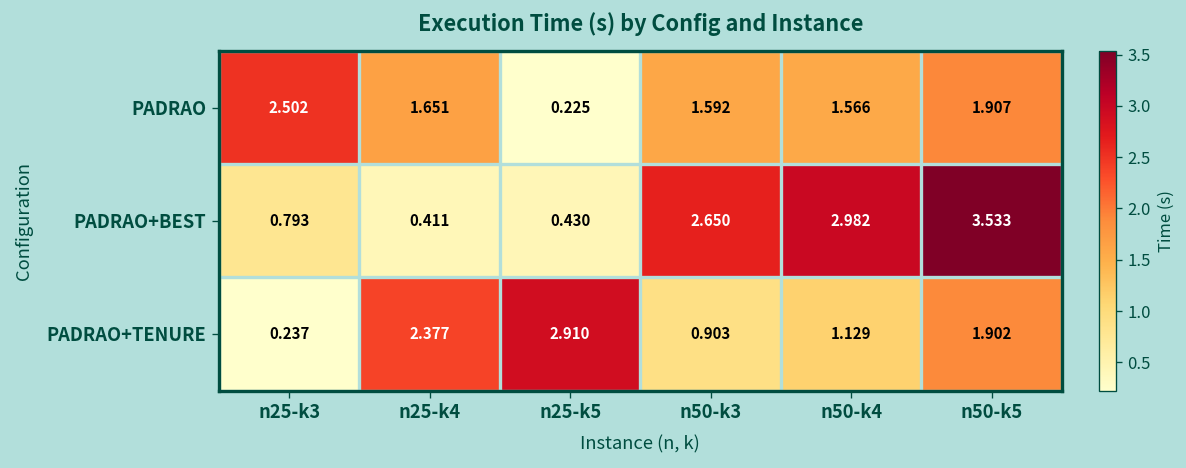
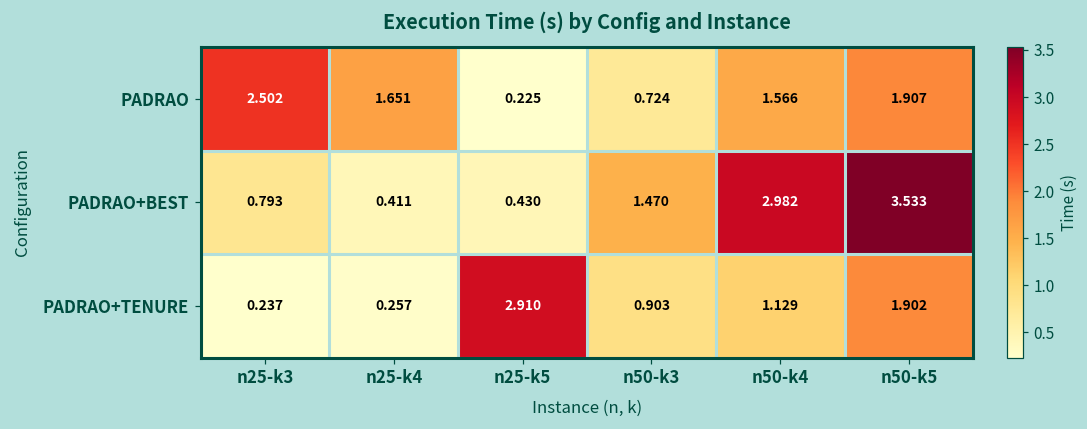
  {
    "PADRAO": {
      "n25-k3": 2.502,
      "n25-k4": 1.651,
      "n25-k5": 0.225,
-     "n50-k3": 1.592,
+     "n50-k3": 0.724,
      "n50-k4": 1.566,
      "n50-k5": 1.907
    },
    "PADRAO+BEST": {
      "n25-k3": 0.793,
      "n25-k4": 0.411,
      "n25-k5": 0.430,
-     "n50-k3": 2.650,
+     "n50-k3": 1.470,
      "n50-k4": 2.982,
      "n50-k5": 3.533
    },
    "PADRAO+TENURE": {
      "n25-k3": 0.237,
-     "n25-k4": 2.377,
+     "n25-k4": 0.257,
      "n25-k5": 2.910,
      "n50-k3": 0.903,
      "n50-k4": 1.129,
      "n50-k5": 1.902
    }
  }
